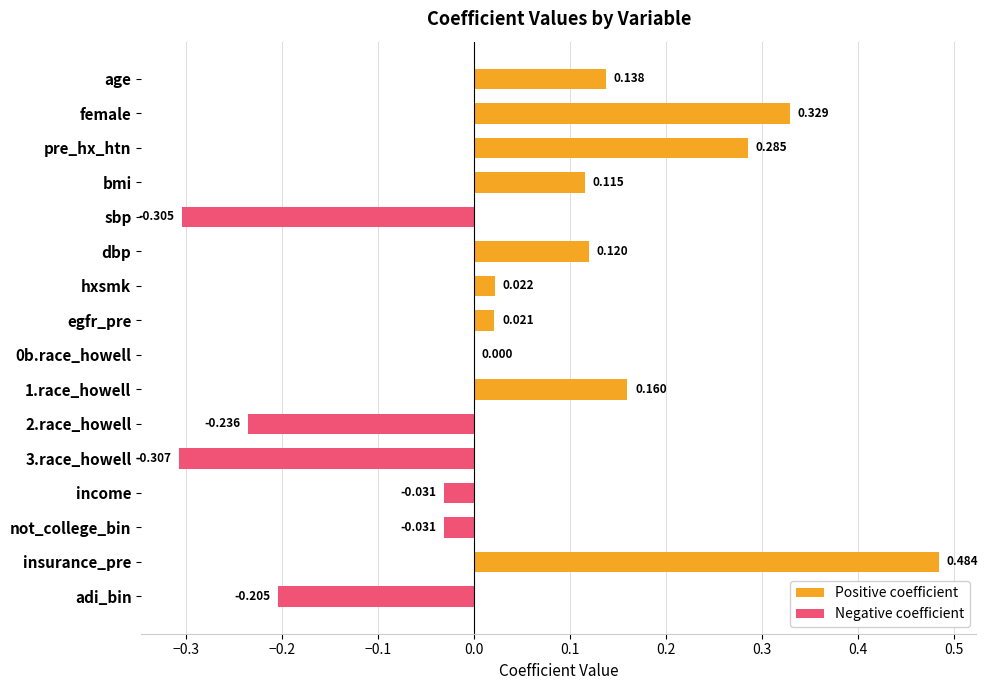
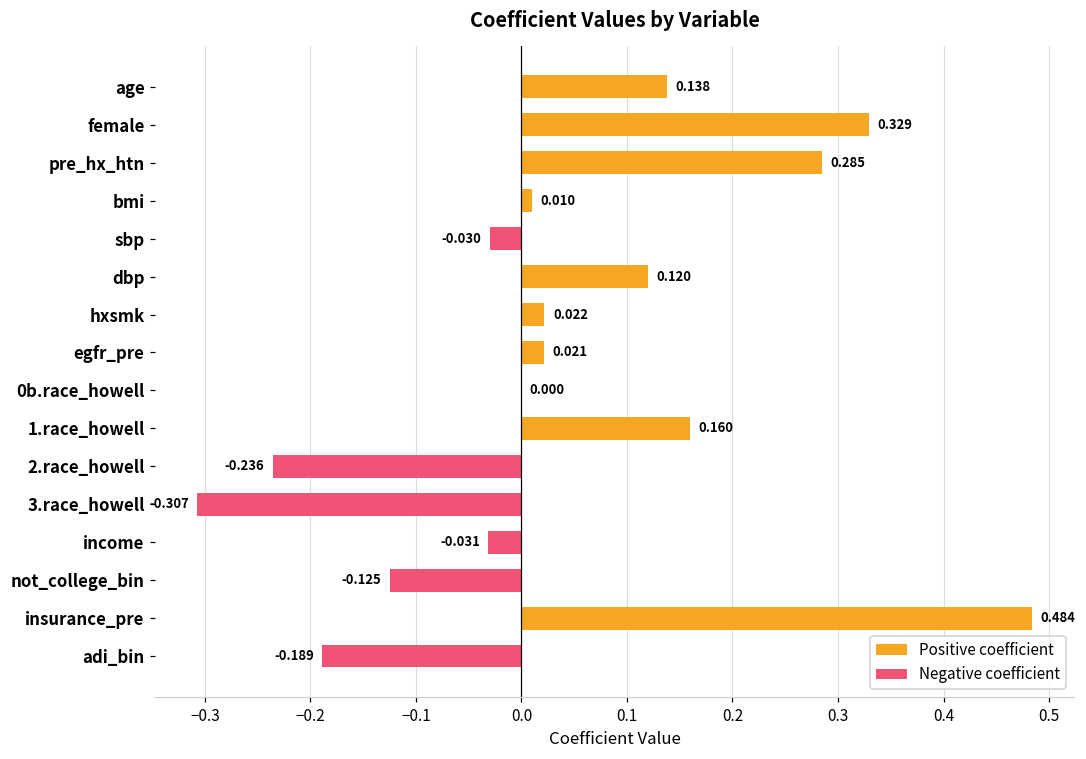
  {
    "Positive coefficient": {
      "age": 0.138,
      "female": 0.329,
      "pre_hx_htn": 0.285,
-     "bmi": 0.115,
+     "bmi": 0.010,
      "dbp": 0.120,
      "hxsmk": 0.022,
      "egfr_pre": 0.021,
      "0b.race_howell": 0.000,
      "1.race_howell": 0.160,
      "insurance_pre": 0.484
    },
    "Negative coefficient": {
-     "sbp": -0.305,
+     "sbp": -0.030,
      "2.race_howell": -0.236,
      "3.race_howell": -0.307,
      "income": -0.031,
-     "not_college_bin": -0.031,
-     "adi_bin": -0.205
+     "not_college_bin": -0.125,
+     "adi_bin": -0.189
    }
  }
